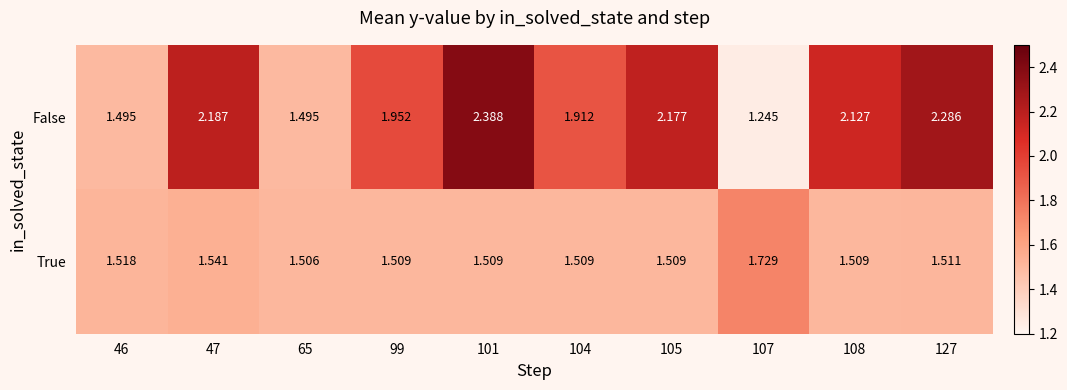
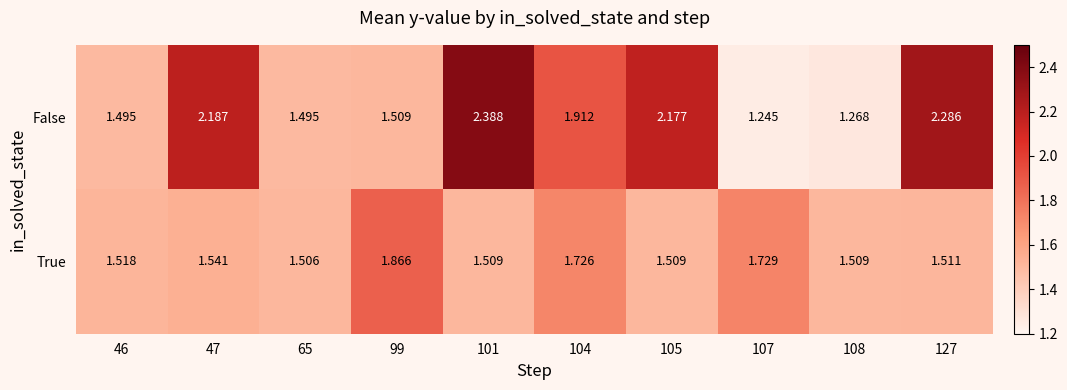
  {
    "False": {
      "46": 1.495,
      "47": 2.187,
      "65": 1.495,
-     "99": 1.952,
+     "99": 1.509,
      "101": 2.388,
      "104": 1.912,
      "105": 2.177,
      "107": 1.245,
-     "108": 2.127,
+     "108": 1.268,
      "127": 2.286
    },
    "True": {
      "46": 1.518,
      "47": 1.541,
      "65": 1.506,
-     "99": 1.509,
+     "99": 1.866,
      "101": 1.509,
-     "104": 1.509,
+     "104": 1.726,
      "105": 1.509,
      "107": 1.729,
      "108": 1.509,
      "127": 1.511
    }
  }
